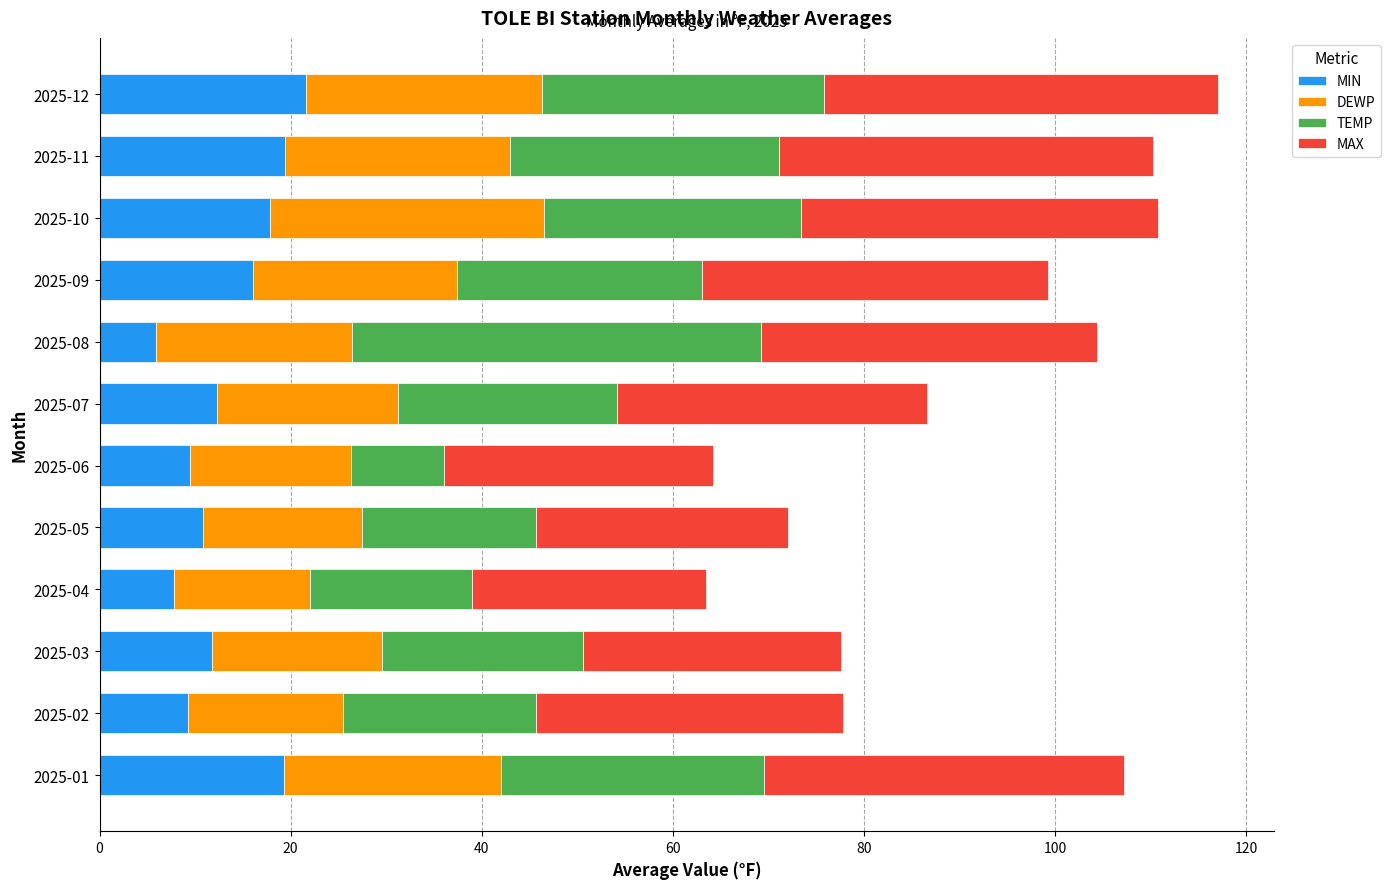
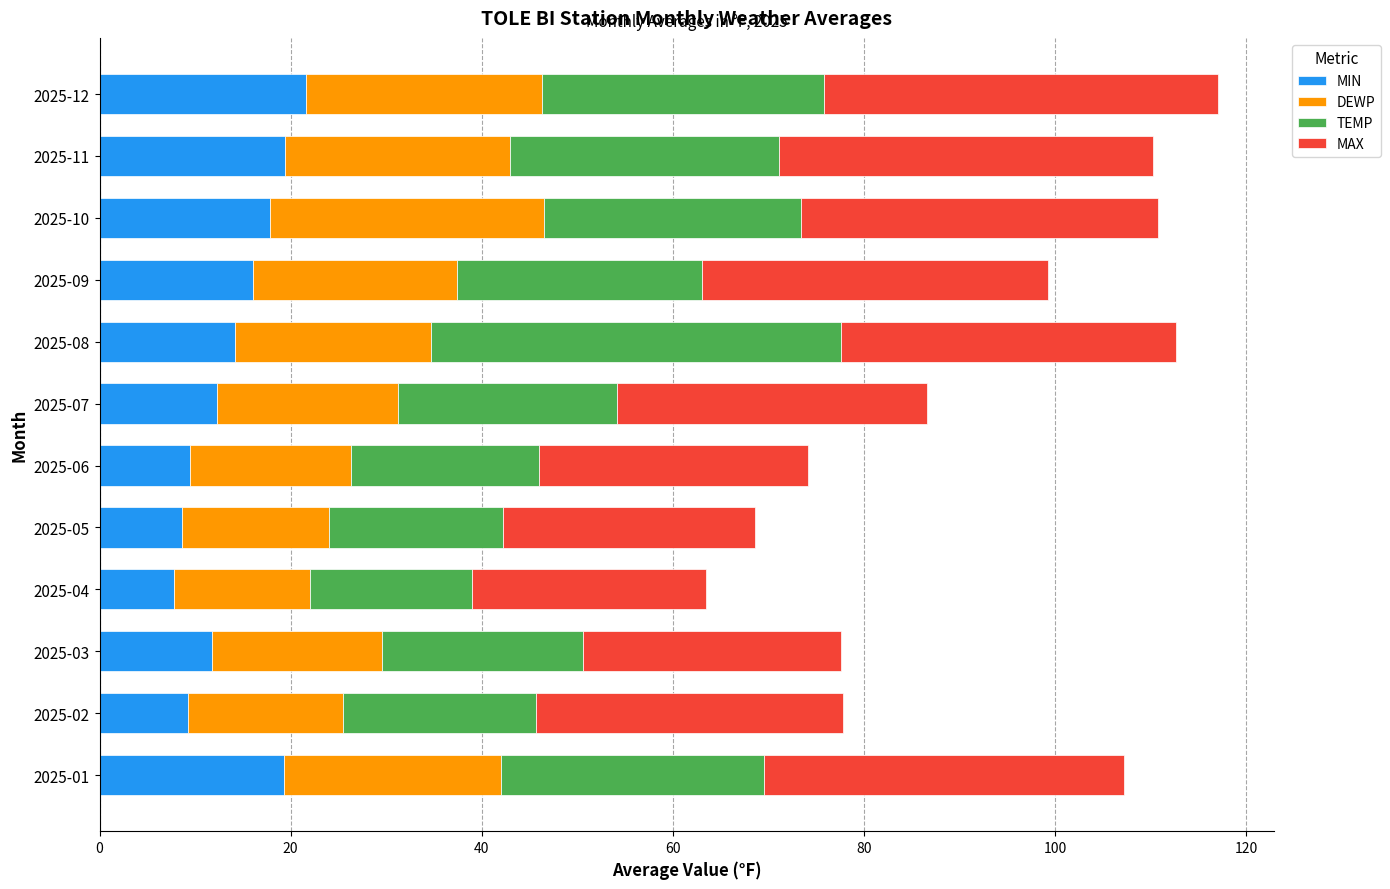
  {
    "MIN": {
      "2025-12": 22,
      "2025-11": 19,
      "2025-10": 18,
      "2025-09": 16,
-     "2025-08": 6,
+     "2025-08": 14,
      "2025-07": 12,
      "2025-06": 9,
-     "2025-05": 11,
+     "2025-05": 9,
      "2025-04": 8,
      "2025-03": 12,
      "2025-02": 9,
      "2025-01": 19
    },
    "DEWP": {
      "2025-12": 25,
      "2025-11": 24,
      "2025-10": 29,
      "2025-09": 21,
      "2025-08": 21,
      "2025-07": 19,
      "2025-06": 17,
-     "2025-05": 17,
+     "2025-05": 15,
      "2025-04": 14,
      "2025-03": 18,
      "2025-02": 16,
      "2025-01": 23
    },
    "TEMP": {
      "2025-12": 29,
      "2025-11": 28,
      "2025-10": 27,
      "2025-09": 26,
      "2025-08": 43,
      "2025-07": 23,
-     "2025-06": 10,
+     "2025-06": 20,
      "2025-05": 18,
      "2025-04": 17,
      "2025-03": 21,
      "2025-02": 20,
      "2025-01": 28
    },
    "MAX": {
      "2025-12": 41,
      "2025-11": 39,
      "2025-10": 37,
      "2025-09": 36,
      "2025-08": 35,
      "2025-07": 32,
      "2025-06": 28,
      "2025-05": 26,
      "2025-04": 25,
      "2025-03": 27,
      "2025-02": 32,
      "2025-01": 38
    }
  }
